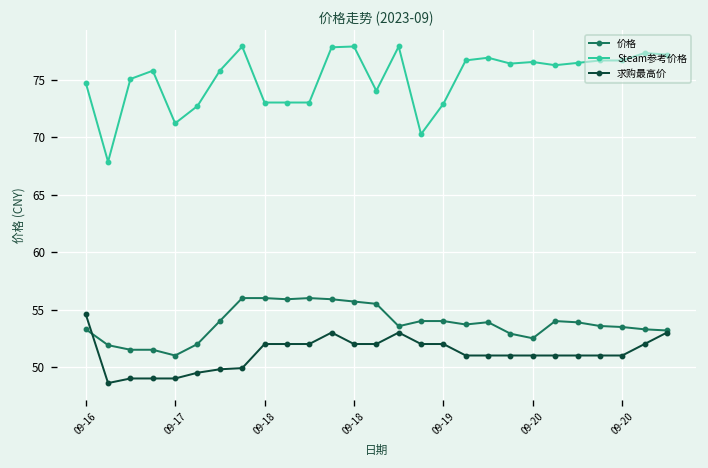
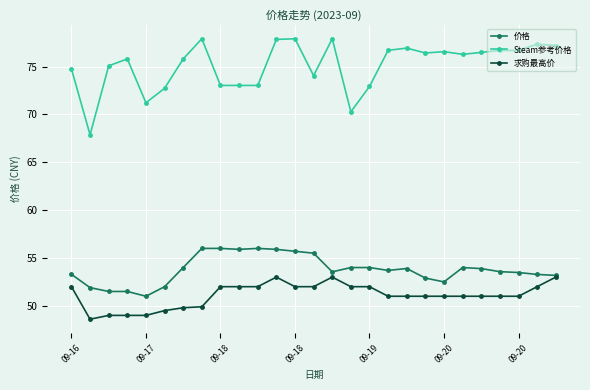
  {
    "价格": {
      "09-16": 53
    },
    "Steam参考价格": {
      "09-16": 75
    },
    "求购最高价": {
-     "09-16": 55
+     "09-16": 52
    }
  }
